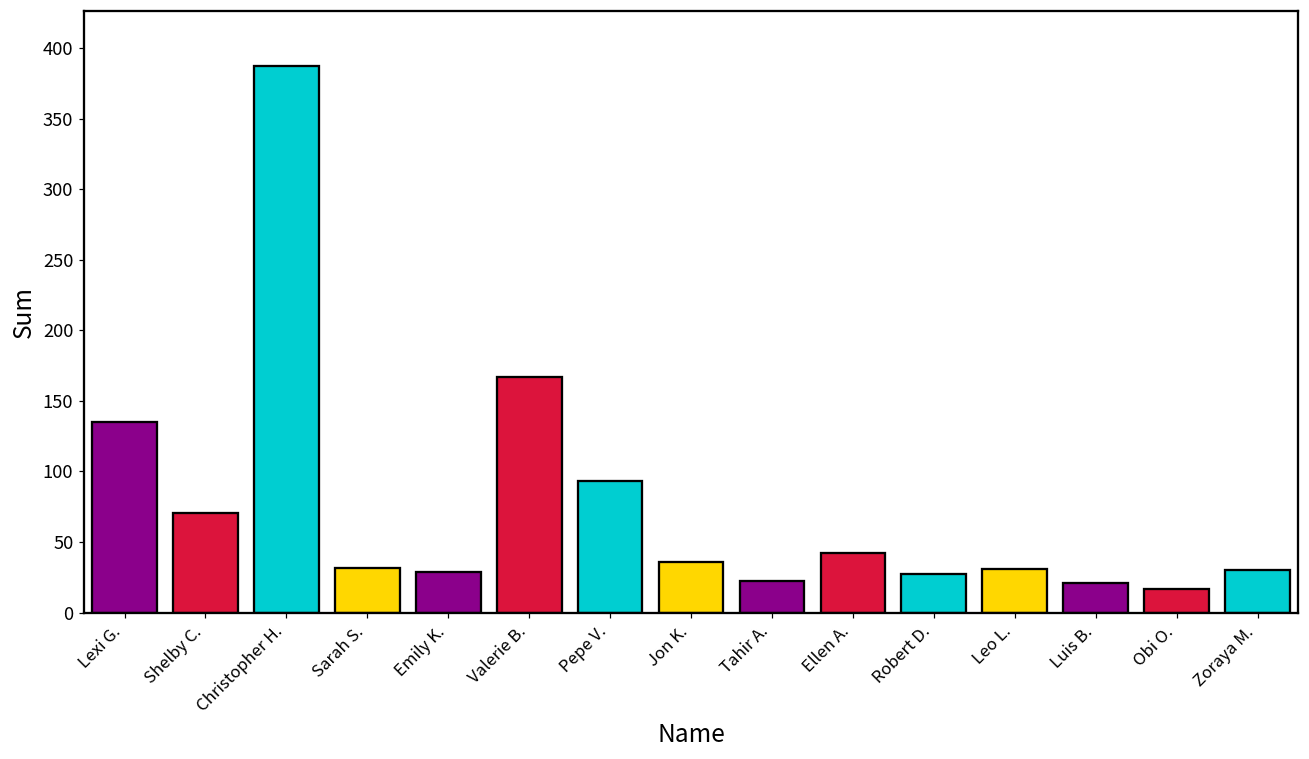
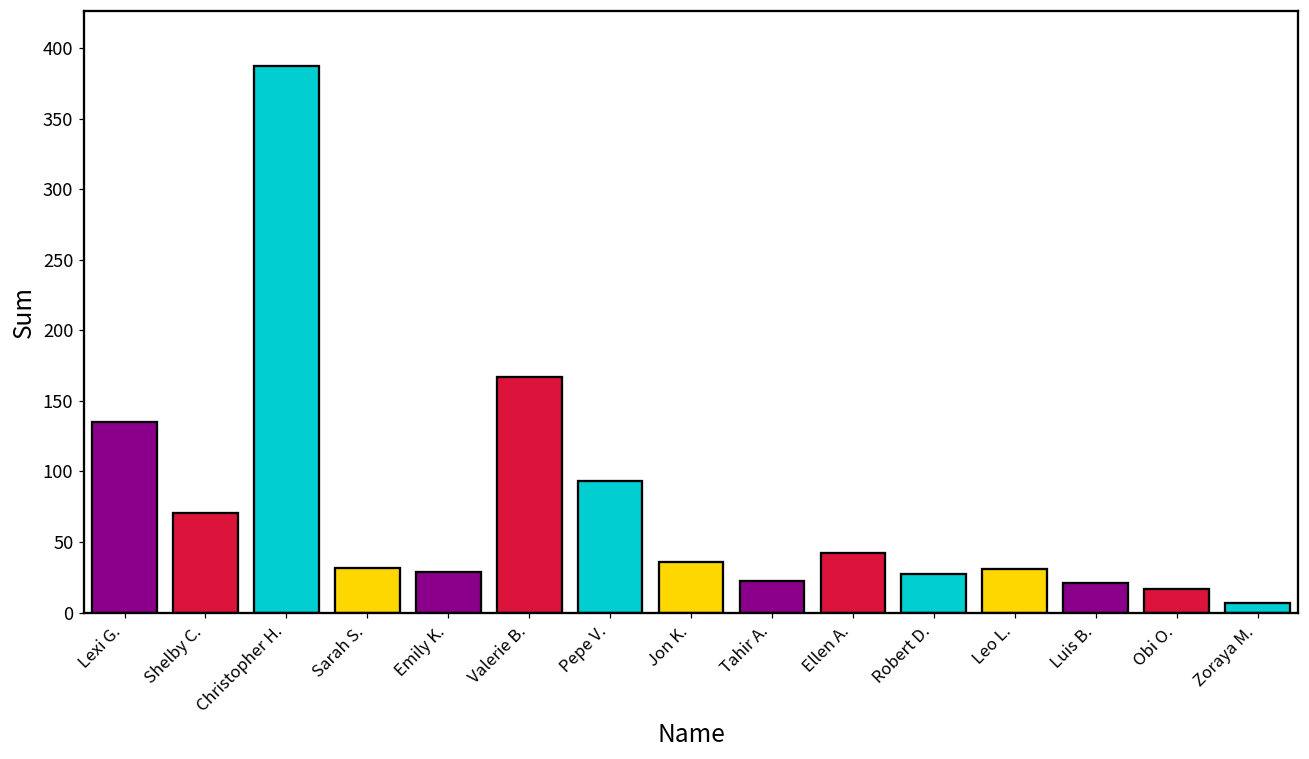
  {
    "Lexi G.": 135,
    "Shelby C.": 71,
    "Christopher H.": 388,
    "Sarah S.": 32,
    "Emily K.": 29,
    "Valerie B.": 167,
    "Pepe V.": 93,
    "Jon K.": 36,
    "Tahir A.": 23,
    "Ellen A.": 42,
    "Robert D.": 27,
    "Leo L.": 31,
    "Luis B.": 21,
    "Obi O.": 17,
-   "Zoraya M.": 30
+   "Zoraya M.": 7
  }
